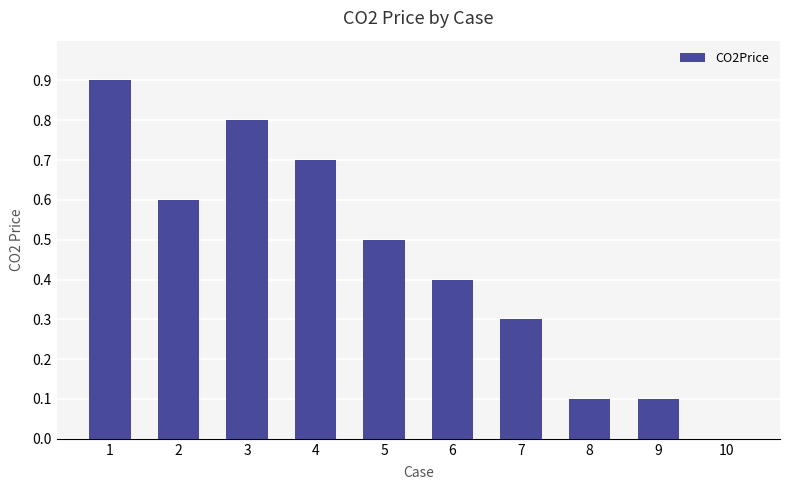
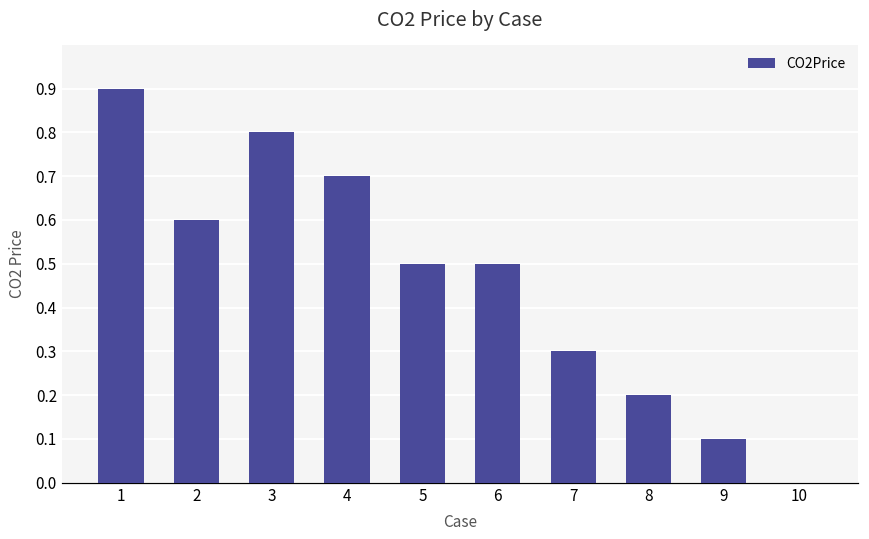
  {
    "1": 0.9,
    "2": 0.6,
    "3": 0.8,
    "4": 0.7,
    "5": 0.5,
-   "6": 0.4,
+   "6": 0.5,
    "7": 0.3,
-   "8": 0.1,
+   "8": 0.2,
    "9": 0.1,
    "10": 0.0
  }
